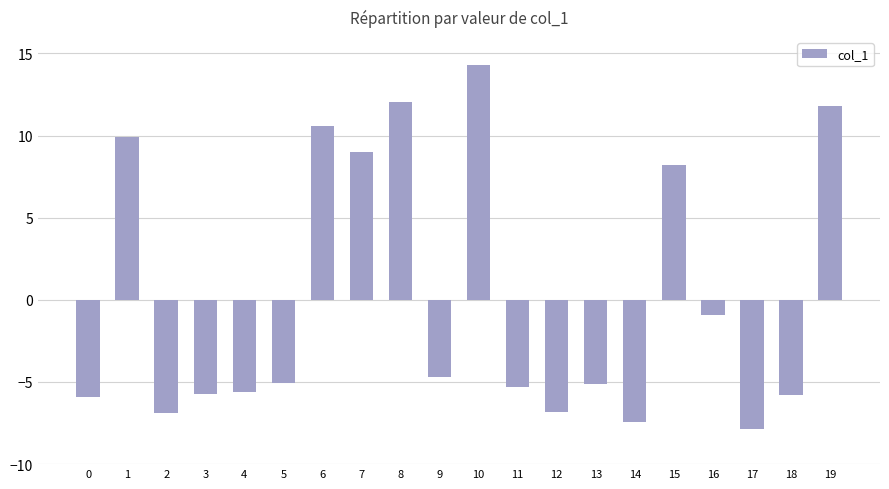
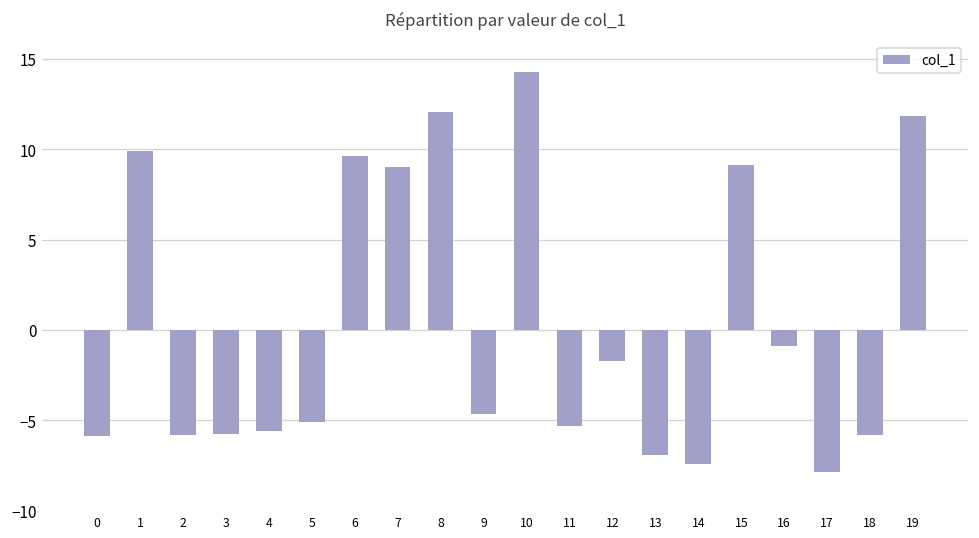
  {
    "0": -5.9,
    "1": 9.9,
-   "2": -6.9,
+   "2": -5.8,
    "3": -5.8,
    "4": -5.6,
    "5": -5.1,
-   "6": 10.6,
+   "6": 9.6,
    "7": 9.0,
    "8": 12.1,
    "9": -4.7,
    "10": 14.3,
    "11": -5.3,
-   "12": -6.8,
-   "13": -5.1,
+   "12": -1.7,
+   "13": -6.9,
    "14": -7.4,
-   "15": 8.2,
+   "15": 9.1,
    "16": -0.9,
    "17": -7.9,
    "18": -5.8,
    "19": 11.8
  }
